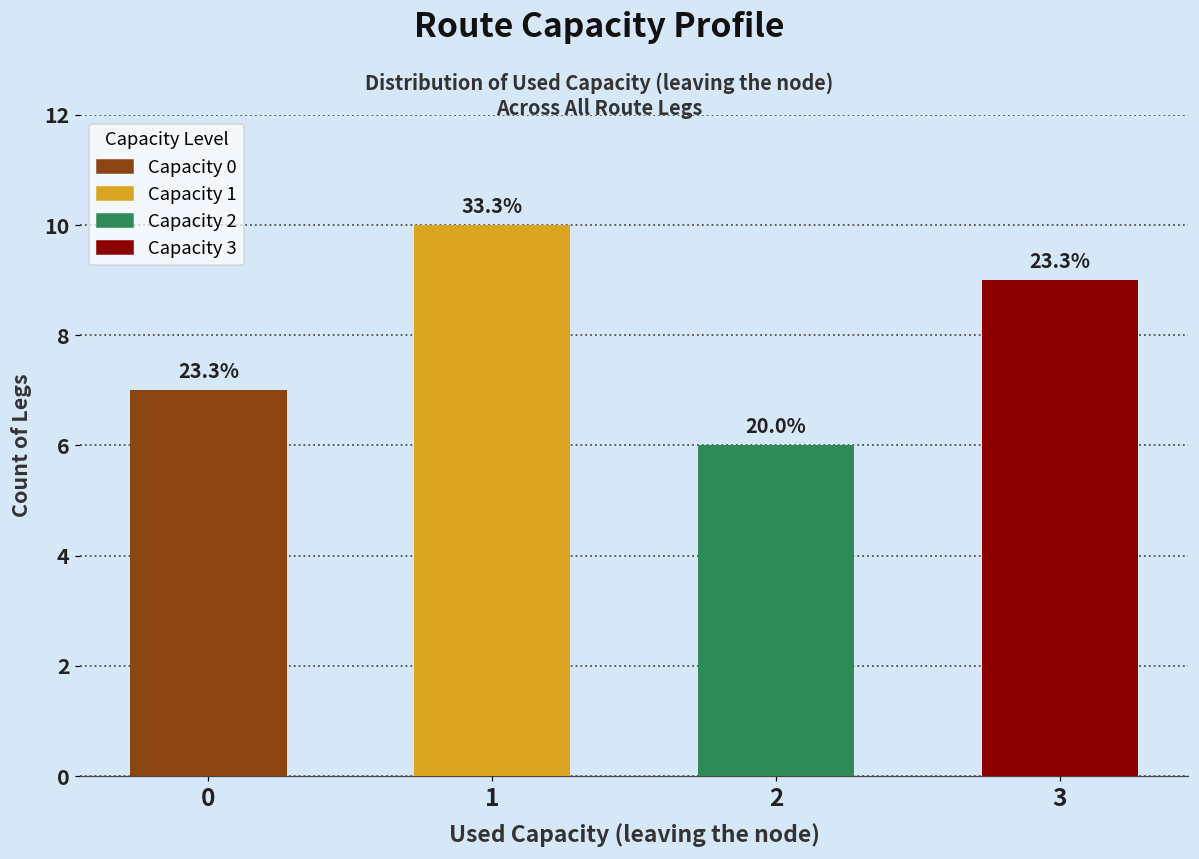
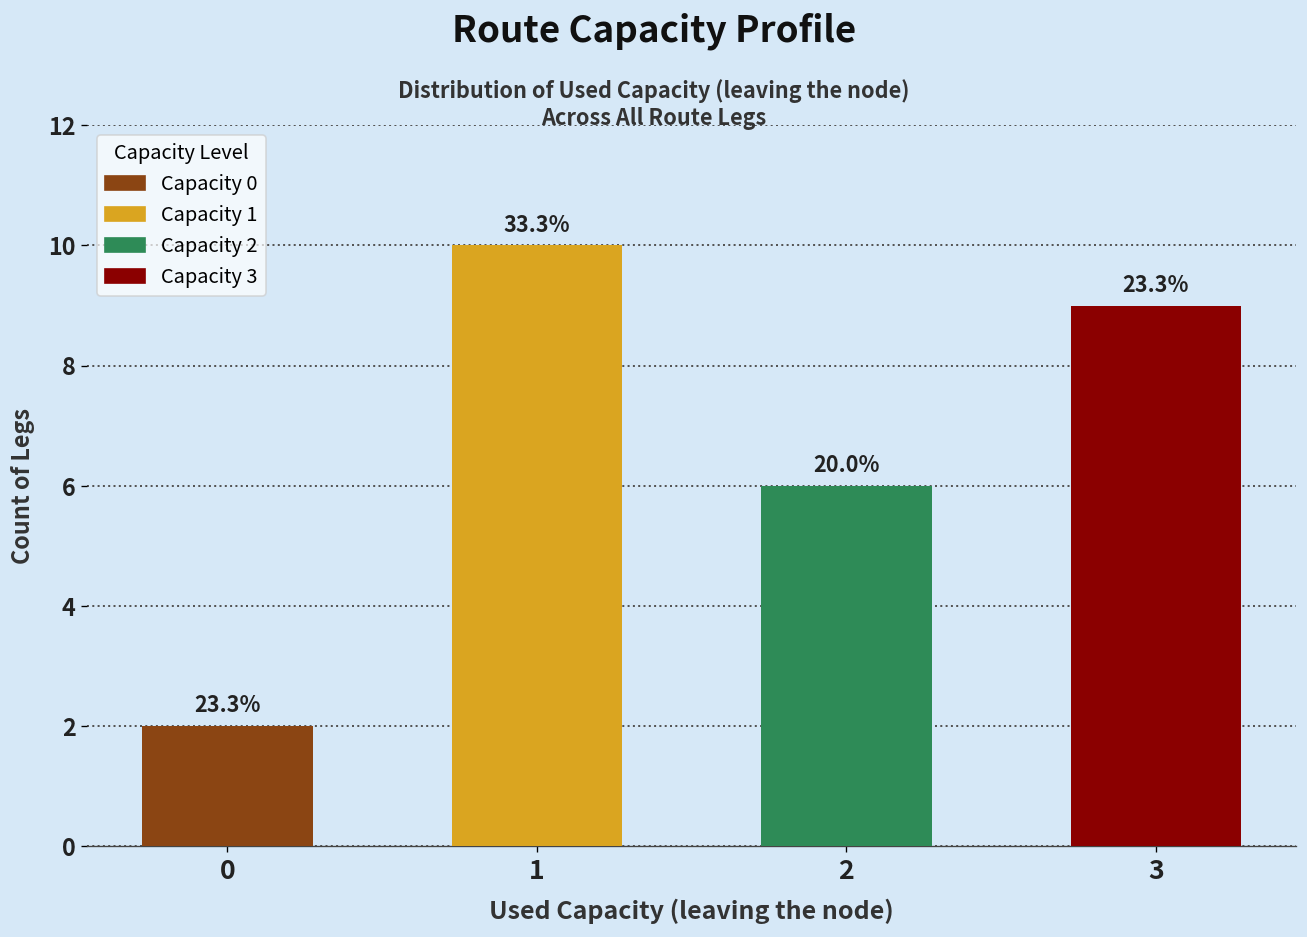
  {
-   "0": 7
+   "0": 2
  }
